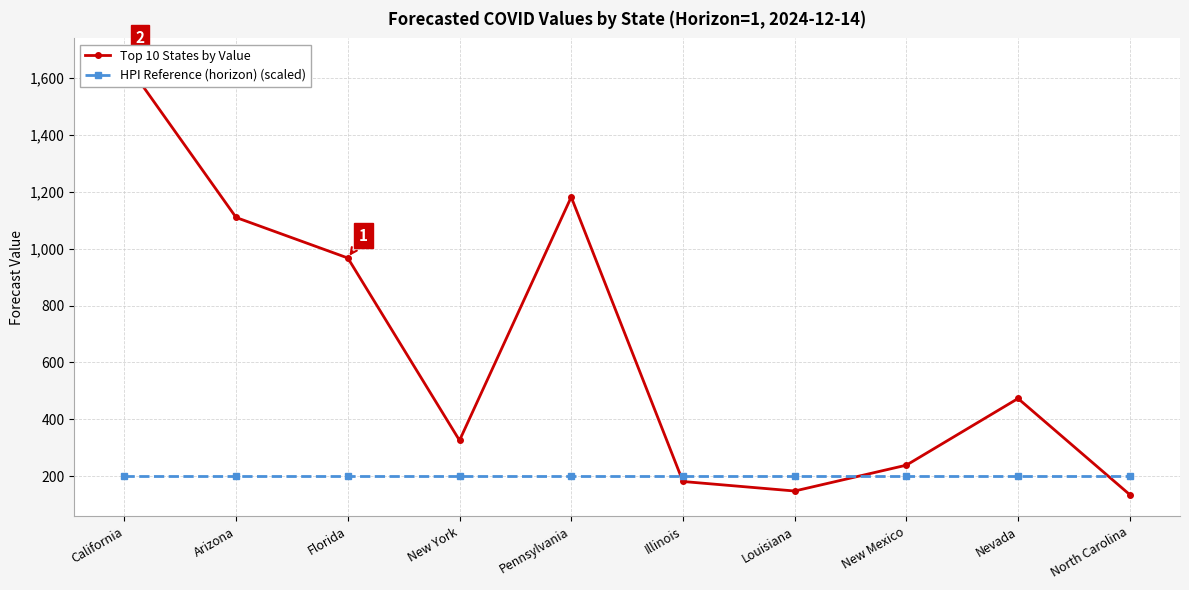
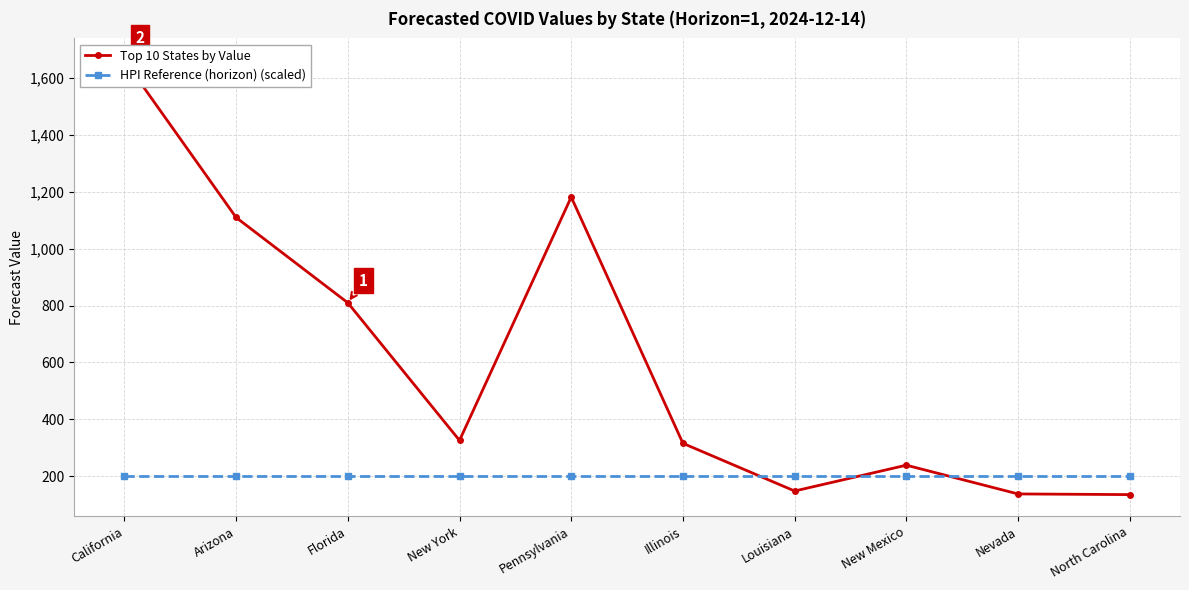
  {
    "Top 10 States by Value": {
      "Arizona": "1,110",
-     "Florida": "970",
+     "Florida": "810",
      "New York": "330",
      "Pennsylvania": "1,180",
-     "Illinois": "180",
+     "Illinois": "320",
      "Louisiana": "150",
      "New Mexico": "240",
-     "Nevada": "470",
+     "Nevada": "140",
      "North Carolina": "140"
    },
    "HPI Reference (horizon) (scaled)": {
      "California": "200",
      "Arizona": "200",
      "Florida": "200",
      "New York": "200",
      "Pennsylvania": "200",
      "Illinois": "200",
      "Louisiana": "200",
      "New Mexico": "200",
      "Nevada": "200",
      "North Carolina": "200"
    }
  }
